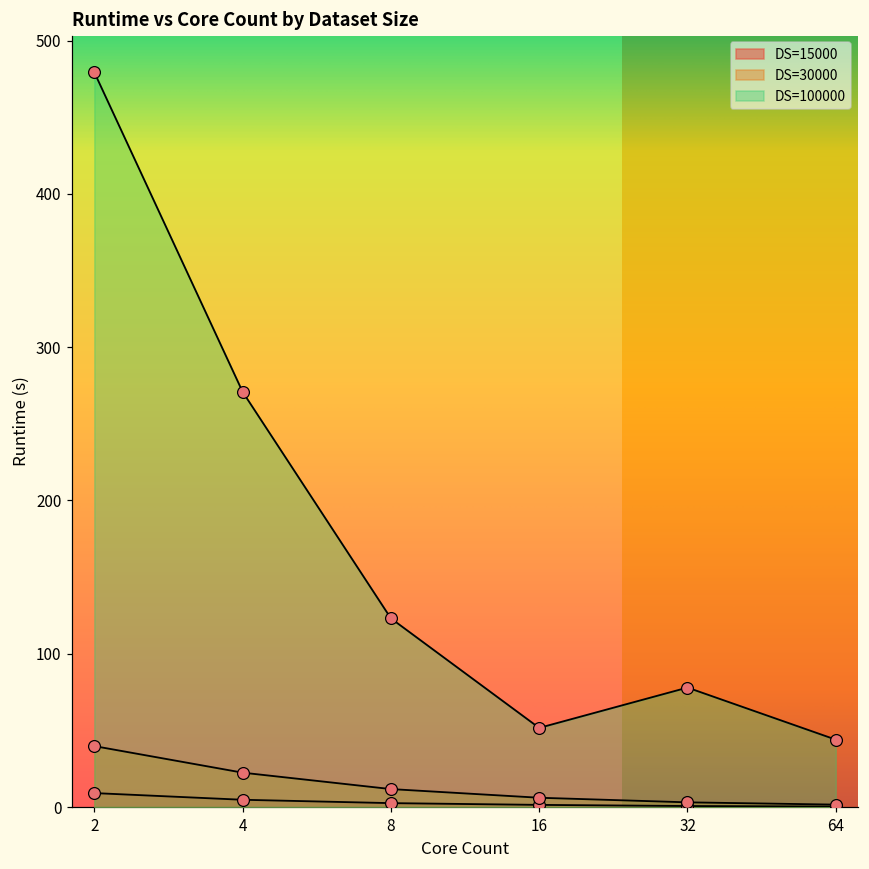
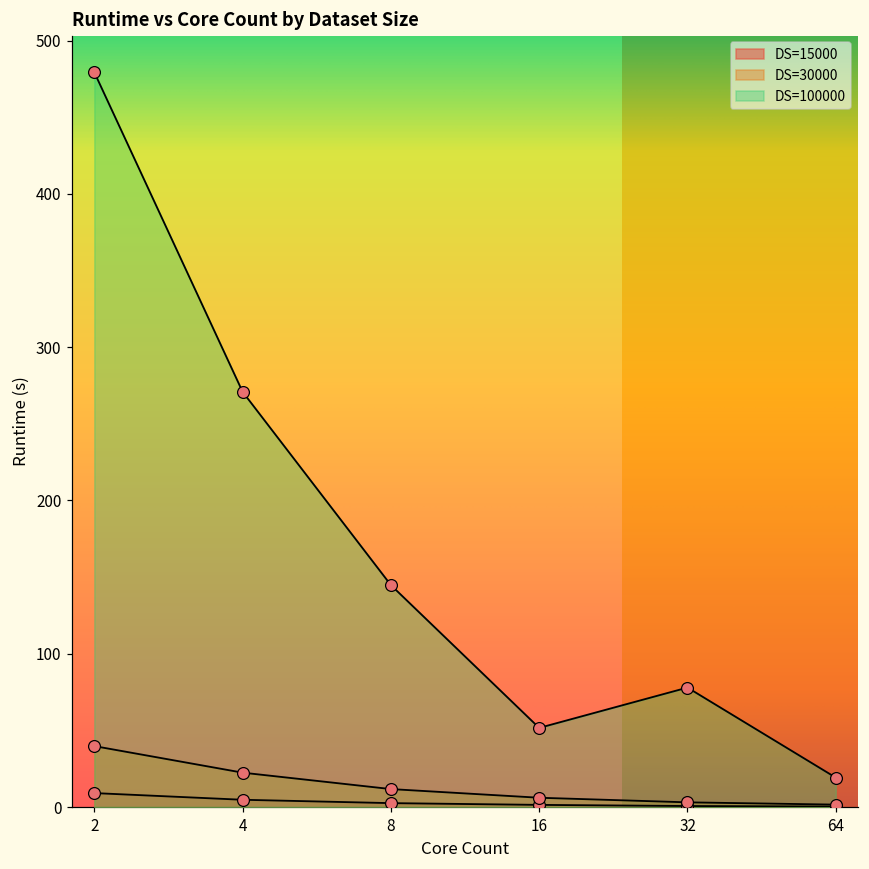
  {
    "DS=100000": {
      "2": 479,
      "4": 271,
-     "8": 123,
+     "8": 145,
      "16": 52,
      "32": 78,
-     "64": 44
+     "64": 19
    }
  }
